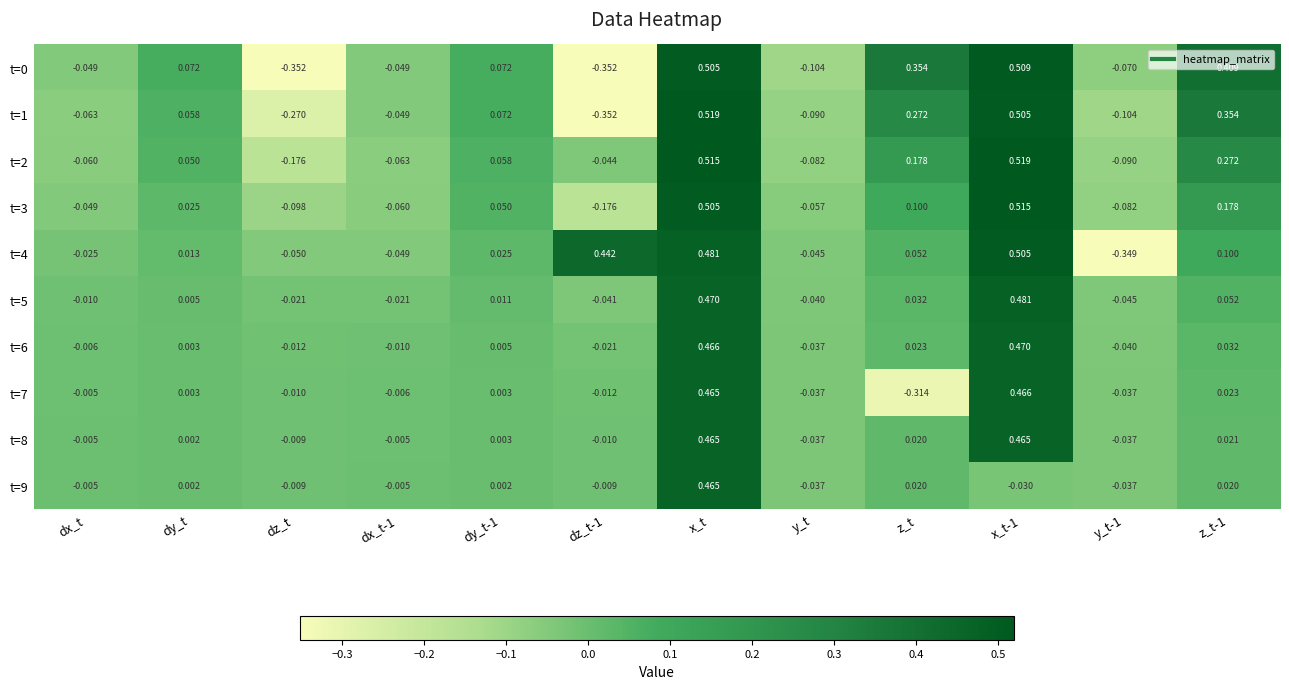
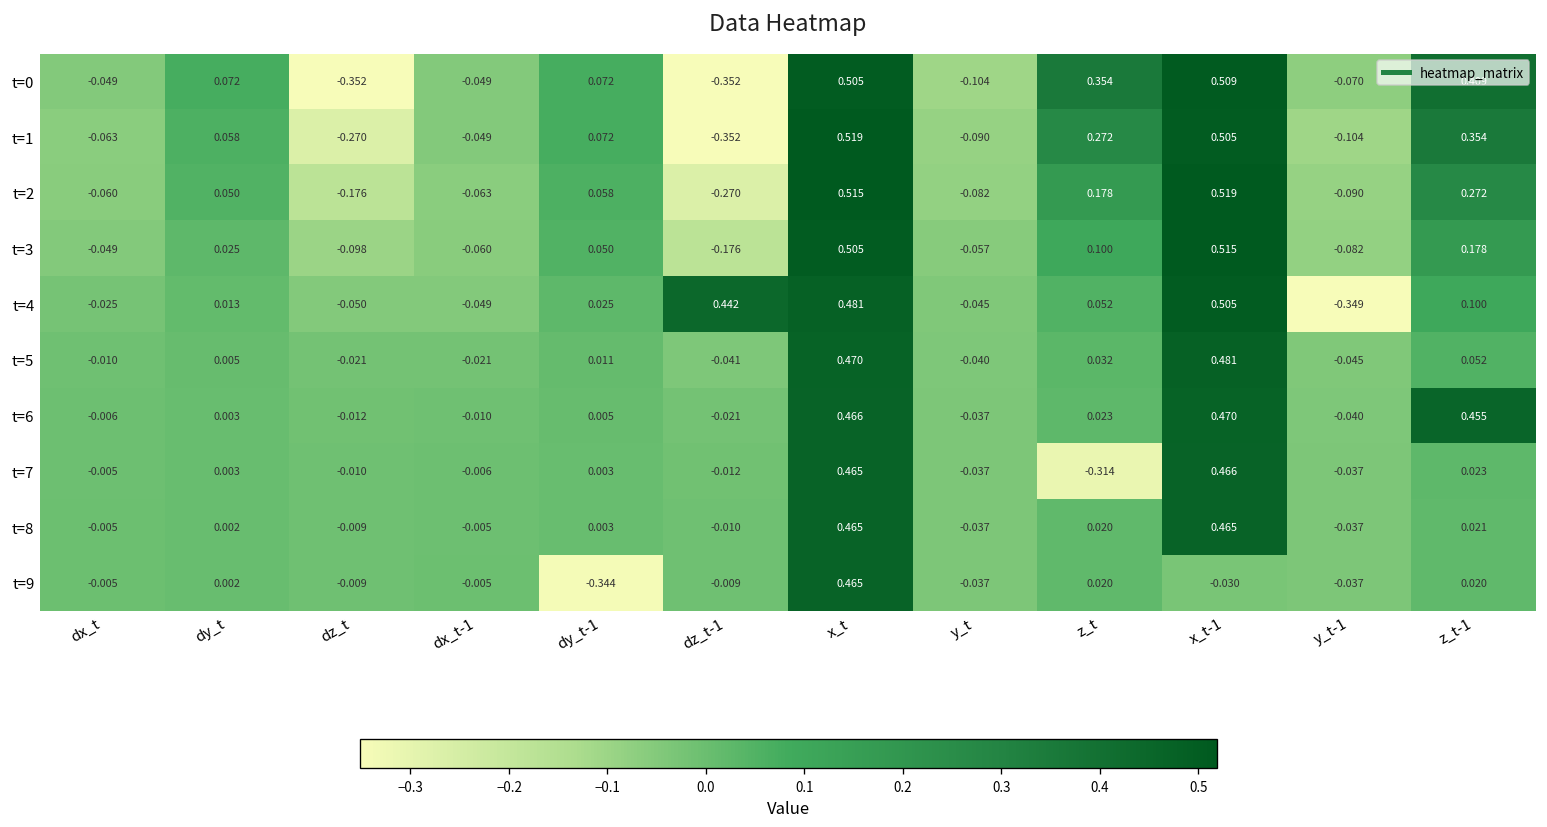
  {
    "t=0": {
      "dx_t": -0.049,
      "dy_t": 0.072,
      "dz_t": -0.352,
      "dx_t-1": -0.049,
      "dy_t-1": 0.072,
      "dz_t-1": -0.352,
      "x_t": 0.505,
      "y_t": -0.104,
      "z_t": 0.354,
      "x_t-1": 0.509,
      "y_t-1": -0.070
    },
    "t=1": {
      "dx_t": -0.063,
      "dy_t": 0.058,
      "dz_t": -0.270,
      "dx_t-1": -0.049,
      "dy_t-1": 0.072,
      "dz_t-1": -0.352,
      "x_t": 0.519,
      "y_t": -0.090,
      "z_t": 0.272,
      "x_t-1": 0.505,
      "y_t-1": -0.104,
      "z_t-1": 0.354
    },
    "t=2": {
      "dx_t": -0.060,
      "dy_t": 0.050,
      "dz_t": -0.176,
      "dx_t-1": -0.063,
      "dy_t-1": 0.058,
-     "dz_t-1": -0.044,
+     "dz_t-1": -0.270,
      "x_t": 0.515,
      "y_t": -0.082,
      "z_t": 0.178,
      "x_t-1": 0.519,
      "y_t-1": -0.090,
      "z_t-1": 0.272
    },
    "t=3": {
      "dx_t": -0.049,
      "dy_t": 0.025,
      "dz_t": -0.098,
      "dx_t-1": -0.060,
      "dy_t-1": 0.050,
      "dz_t-1": -0.176,
      "x_t": 0.505,
      "y_t": -0.057,
      "z_t": 0.100,
      "x_t-1": 0.515,
      "y_t-1": -0.082,
      "z_t-1": 0.178
    },
    "t=4": {
      "dx_t": -0.025,
      "dy_t": 0.013,
      "dz_t": -0.050,
      "dx_t-1": -0.049,
      "dy_t-1": 0.025,
      "dz_t-1": 0.442,
      "x_t": 0.481,
      "y_t": -0.045,
      "z_t": 0.052,
      "x_t-1": 0.505,
      "y_t-1": -0.349,
      "z_t-1": 0.100
    },
    "t=5": {
      "dx_t": -0.010,
      "dy_t": 0.005,
      "dz_t": -0.021,
      "dx_t-1": -0.021,
      "dy_t-1": 0.011,
      "dz_t-1": -0.041,
      "x_t": 0.470,
      "y_t": -0.040,
      "z_t": 0.032,
      "x_t-1": 0.481,
      "y_t-1": -0.045,
      "z_t-1": 0.052
    },
    "t=6": {
      "dx_t": -0.006,
      "dy_t": 0.003,
      "dz_t": -0.012,
      "dx_t-1": -0.010,
      "dy_t-1": 0.005,
      "dz_t-1": -0.021,
      "x_t": 0.466,
      "y_t": -0.037,
      "z_t": 0.023,
      "x_t-1": 0.470,
      "y_t-1": -0.040,
-     "z_t-1": 0.032
+     "z_t-1": 0.455
    },
    "t=7": {
      "dx_t": -0.005,
      "dy_t": 0.003,
      "dz_t": -0.010,
      "dx_t-1": -0.006,
      "dy_t-1": 0.003,
      "dz_t-1": -0.012,
      "x_t": 0.465,
      "y_t": -0.037,
      "z_t": -0.314,
      "x_t-1": 0.466,
      "y_t-1": -0.037,
      "z_t-1": 0.023
    },
    "t=8": {
      "dx_t": -0.005,
      "dy_t": 0.002,
      "dz_t": -0.009,
      "dx_t-1": -0.005,
      "dy_t-1": 0.003,
      "dz_t-1": -0.010,
      "x_t": 0.465,
      "y_t": -0.037,
      "z_t": 0.020,
      "x_t-1": 0.465,
      "y_t-1": -0.037,
      "z_t-1": 0.021
    },
    "t=9": {
      "dx_t": -0.005,
      "dy_t": 0.002,
      "dz_t": -0.009,
      "dx_t-1": -0.005,
-     "dy_t-1": 0.002,
+     "dy_t-1": -0.344,
      "dz_t-1": -0.009,
      "x_t": 0.465,
      "y_t": -0.037,
      "z_t": 0.020,
      "x_t-1": -0.030,
      "y_t-1": -0.037,
      "z_t-1": 0.020
    }
  }
